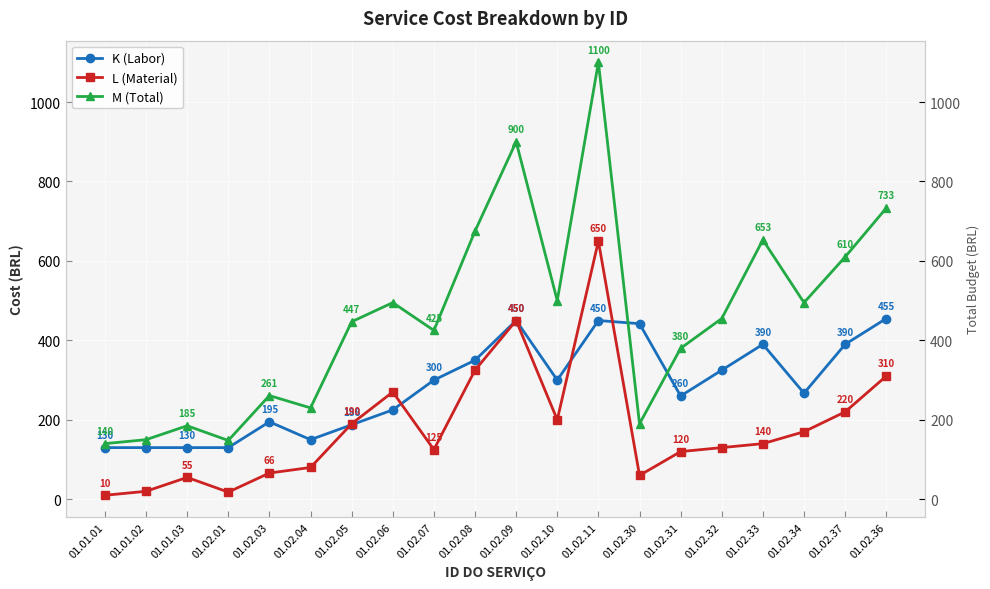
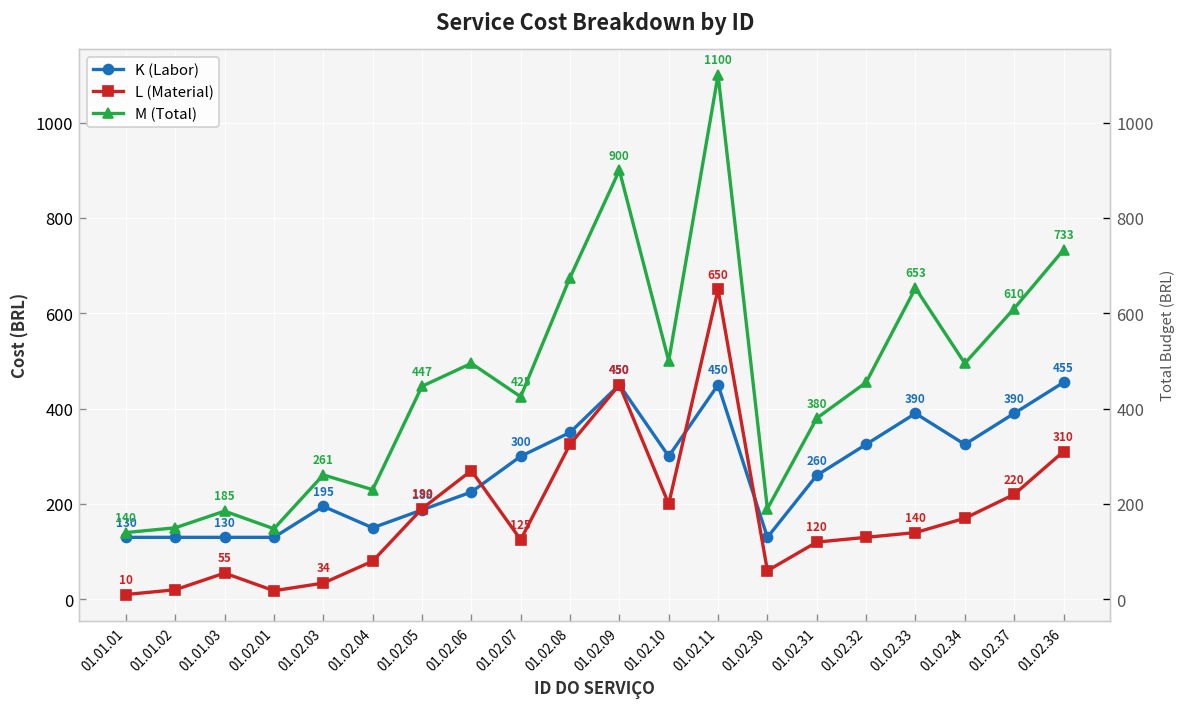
  {
    "K (Labor)": {
      "01.01.02": 130,
      "01.02.01": 130,
      "01.02.04": 150,
      "01.02.06": 230,
      "01.02.08": 350,
      "01.02.10": 300,
-     "01.02.30": 440,
+     "01.02.30": 130,
      "01.02.32": 330,
-     "01.02.34": 270
+     "01.02.34": 330
    },
    "L (Material)": {
      "01.01.01": 10,
      "01.01.03": 55,
-     "01.02.03": 66,
+     "01.02.03": 34,
      "01.02.07": 125,
      "01.02.11": 650,
      "01.02.31": 120,
      "01.02.33": 140,
      "01.02.37": 220,
      "01.02.36": 310
    },
    "M (Total)": {
      "01.01.03": 185,
      "01.02.03": 261,
      "01.02.05": 447,
      "01.02.07": 425,
      "01.02.09": 900,
      "01.02.11": 1100,
      "01.02.31": 380,
      "01.02.33": 653,
      "01.02.37": 610,
      "01.02.36": 733
    }
  }
